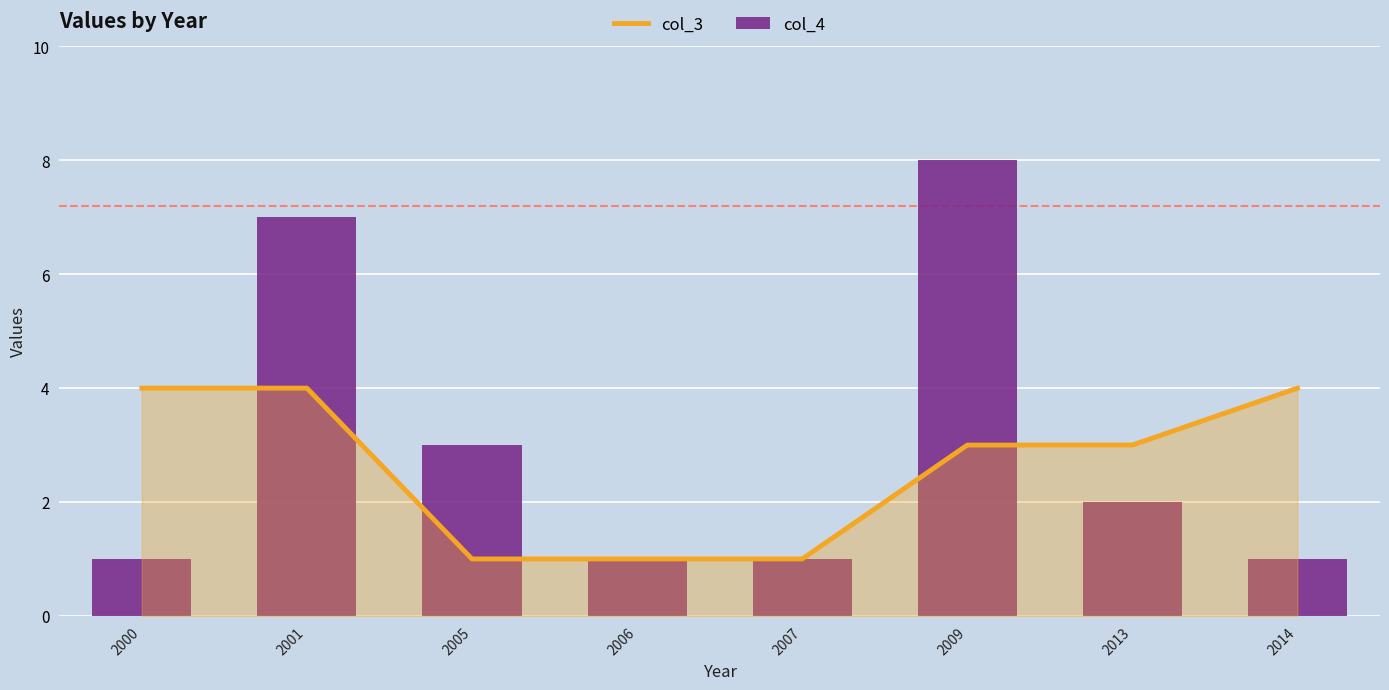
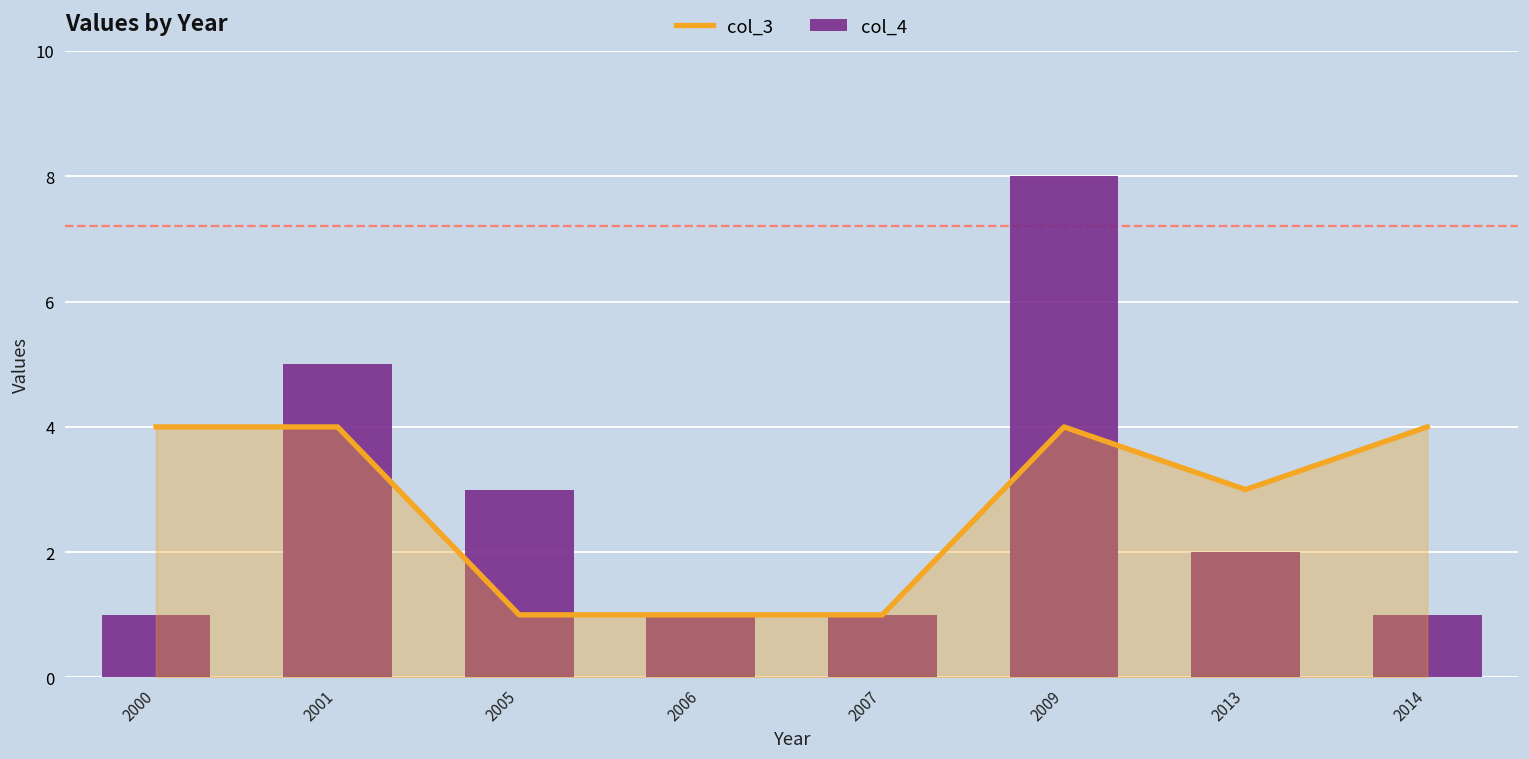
  {
    "col_3": {
      "2000": 4,
      "2001": 4,
      "2005": 1,
      "2006": 1,
      "2007": 1,
-     "2009": 3,
+     "2009": 4,
      "2013": 3,
      "2014": 4
    },
    "col_4": {
      "2000": 1,
-     "2001": 7,
+     "2001": 5,
      "2005": 3,
      "2006": 1,
      "2007": 1,
      "2009": 8,
      "2013": 2,
      "2014": 1
    }
  }
